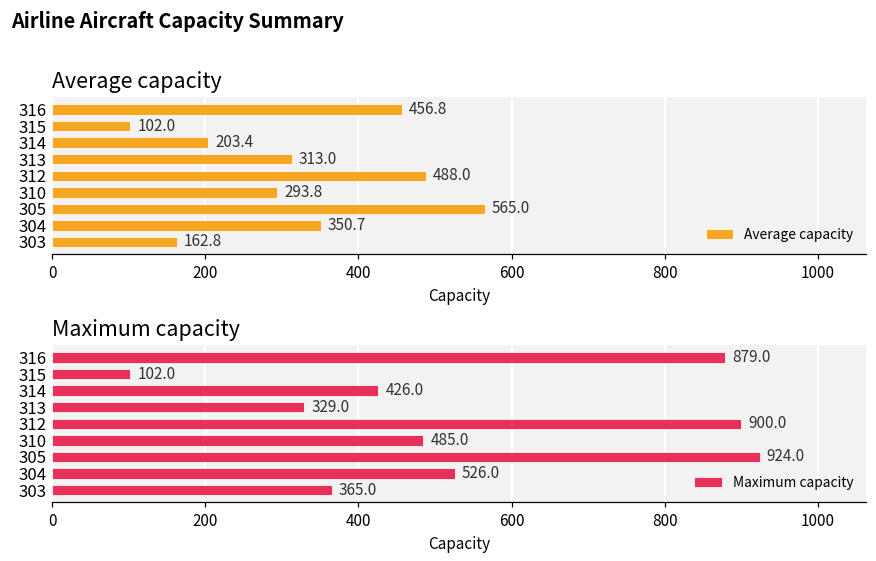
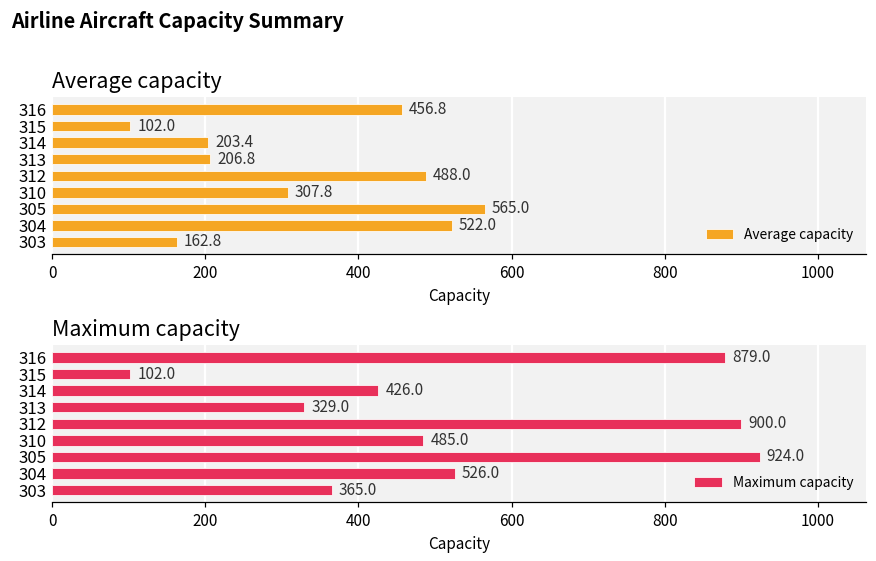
  {
    "Average capacity": {
      "316": 456.8,
      "315": 102.0,
      "314": 203.4,
-     "313": 313.0,
+     "313": 206.8,
      "312": 488.0,
-     "310": 293.8,
+     "310": 307.8,
      "305": 565.0,
-     "304": 350.7,
+     "304": 522.0,
      "303": 162.8
    },
    "Maximum capacity": {
      "316": 879.0,
      "315": 102.0,
      "314": 426.0,
      "313": 329.0,
      "312": 900.0,
      "310": 485.0,
      "305": 924.0,
      "304": 526.0,
      "303": 365.0
    }
  }
